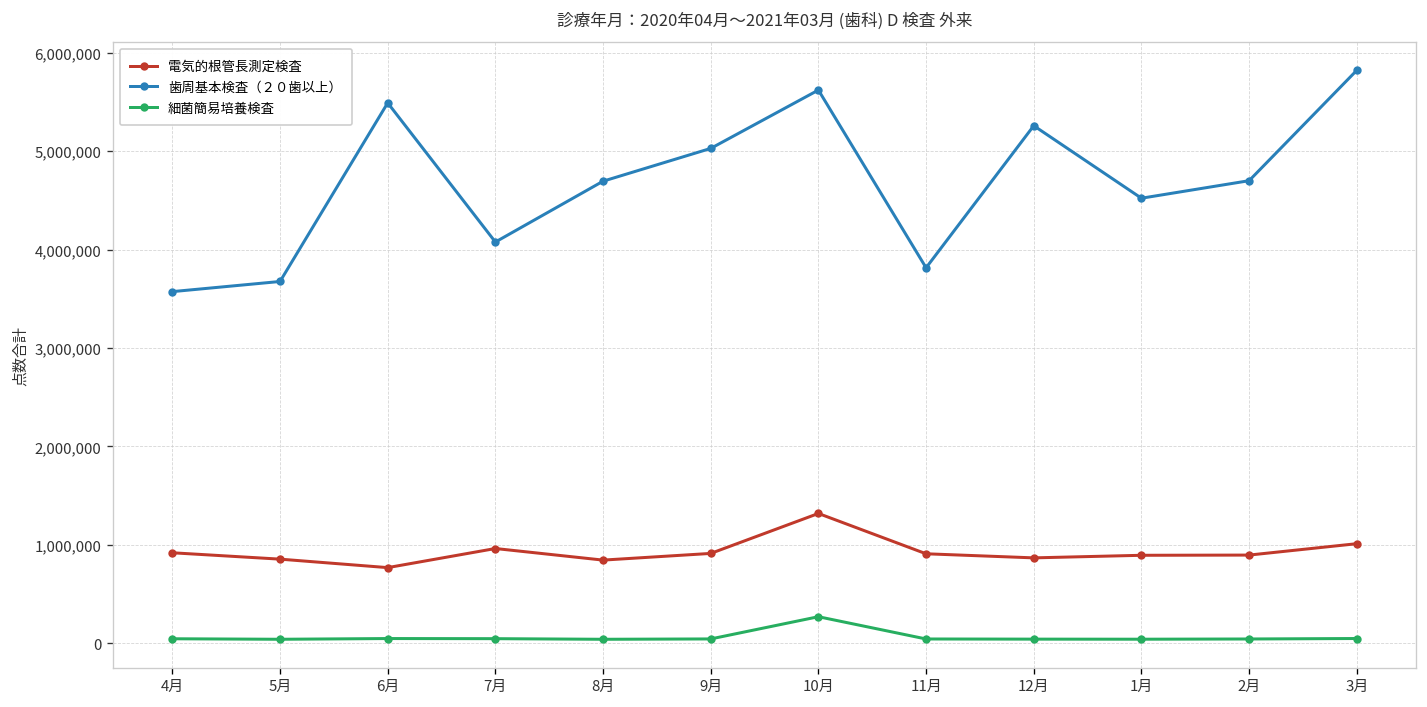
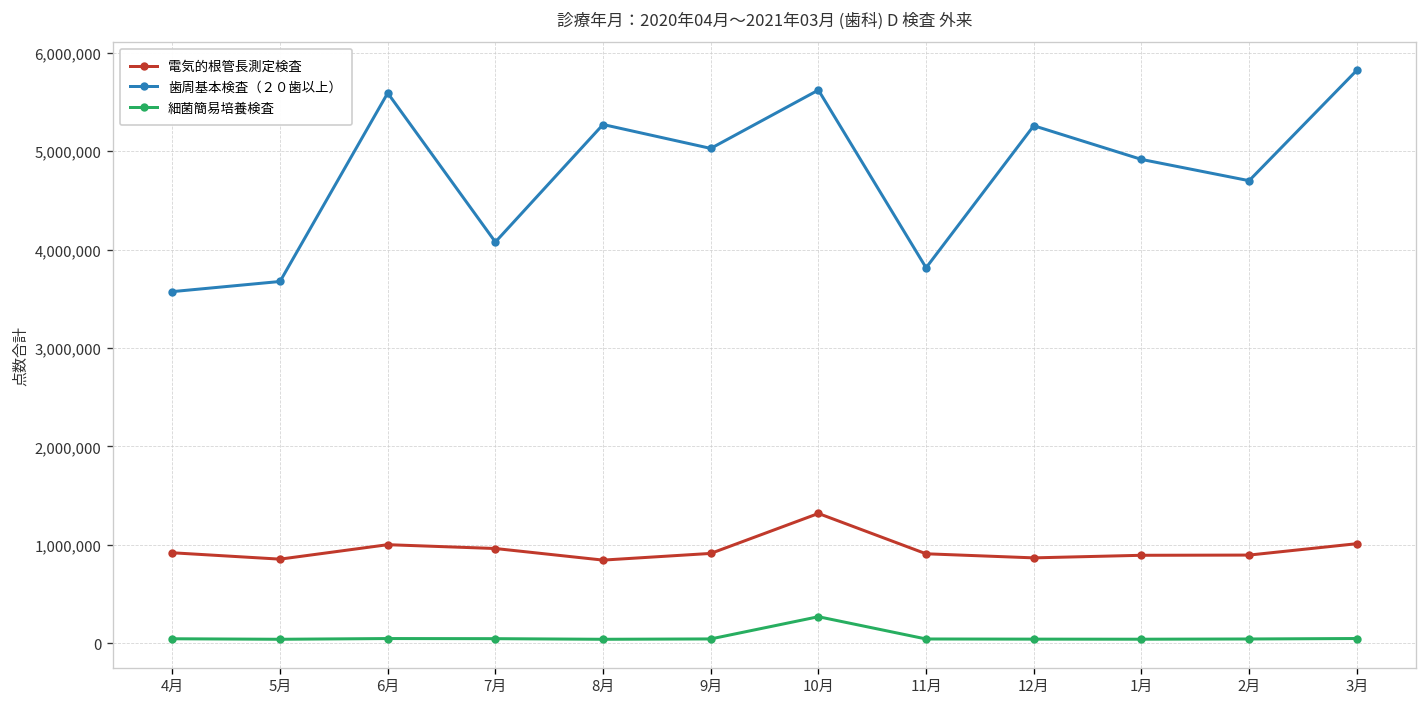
  {
    "電気的根管長測定検査": {
      "4月": "900,000",
      "5月": "900,000",
-     "6月": "800,000",
+     "6月": "1,000,000",
      "7月": "1,000,000",
      "8月": "800,000",
      "9月": "900,000",
      "10月": "1,300,000",
      "11月": "900,000",
      "12月": "900,000",
      "1月": "900,000",
      "2月": "900,000",
      "3月": "1,000,000"
    },
    "歯周基本検査（２０歯以上）": {
      "4月": "3,600,000",
      "5月": "3,700,000",
-     "6月": "5,500,000",
+     "6月": "5,600,000",
      "7月": "4,100,000",
-     "8月": "4,700,000",
+     "8月": "5,300,000",
      "9月": "5,000,000",
      "10月": "5,600,000",
      "11月": "3,800,000",
      "12月": "5,300,000",
-     "1月": "4,500,000",
+     "1月": "4,900,000",
      "2月": "4,700,000",
      "3月": "5,800,000"
    },
    "細菌簡易培養検査": {
      "4月": "0",
      "5月": "0",
      "6月": "0",
      "7月": "0",
      "8月": "0",
      "9月": "0",
      "10月": "300,000",
      "11月": "0",
      "12月": "0",
      "1月": "0",
      "2月": "0",
      "3月": "0"
    }
  }
